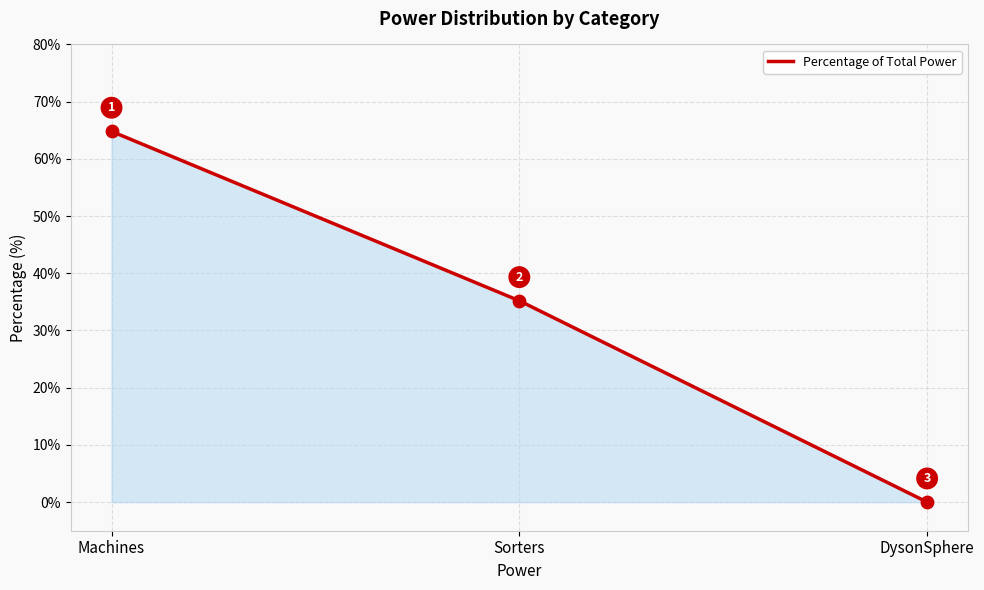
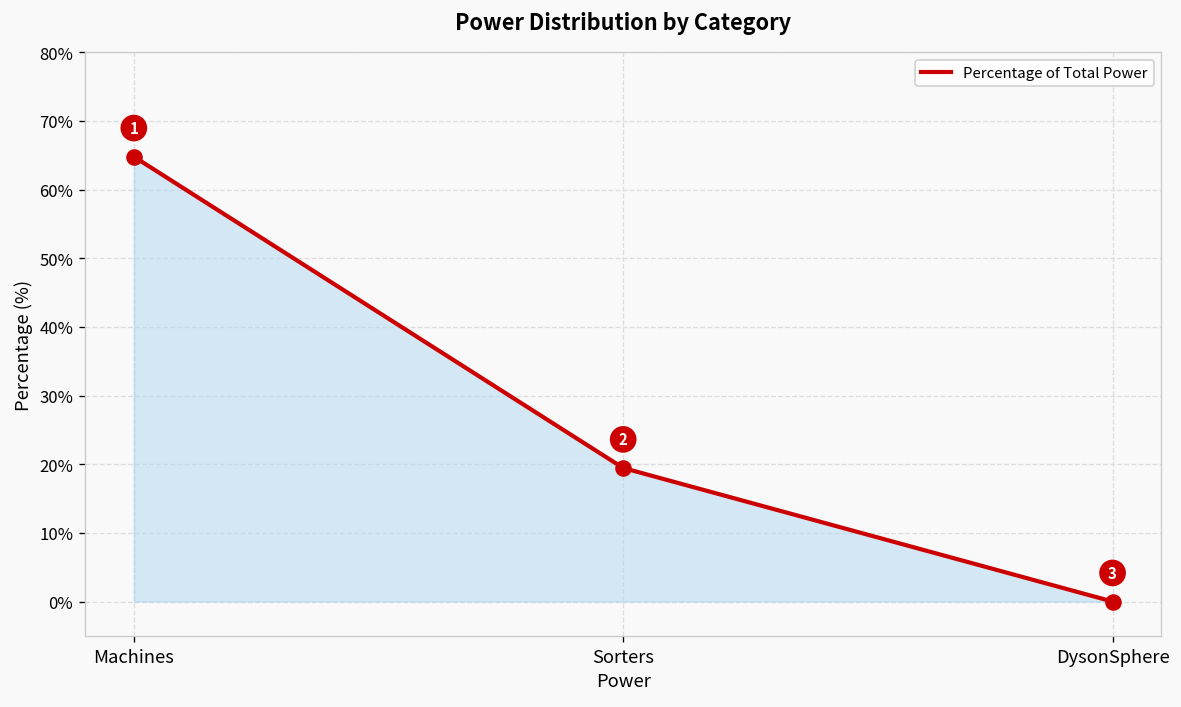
  {
-   "Sorters": "35%"
+   "Sorters": "19%"
  }
